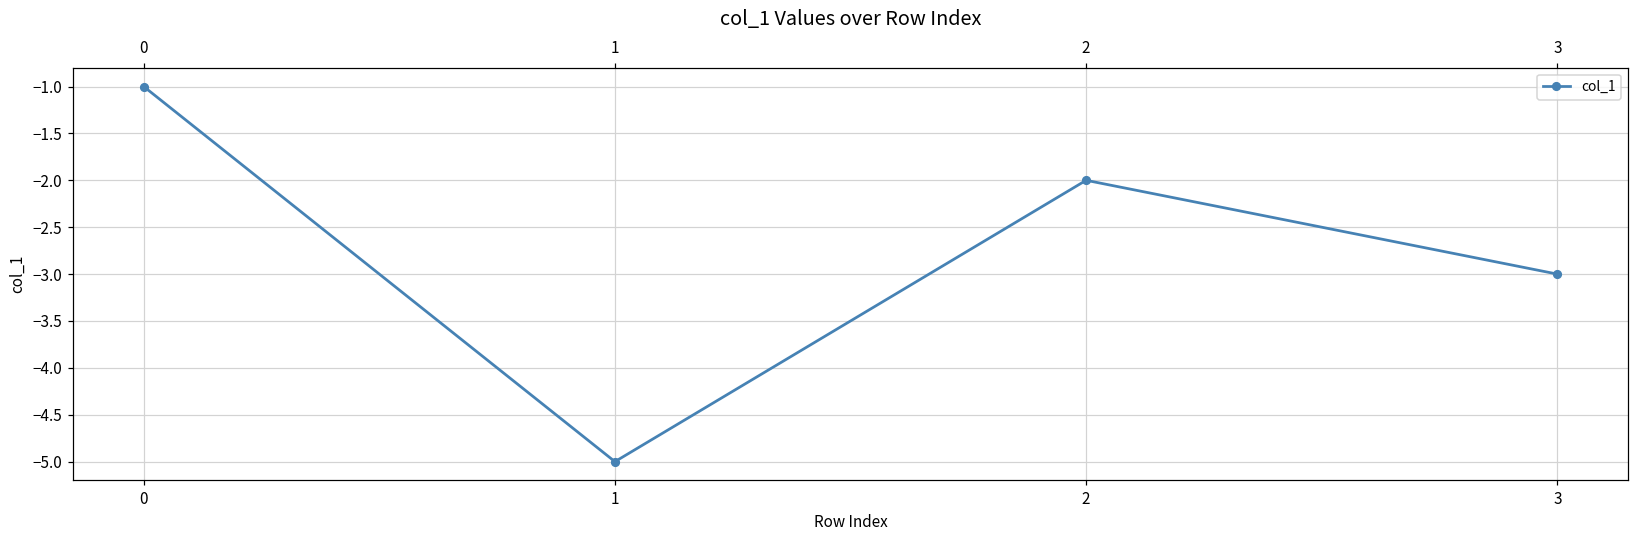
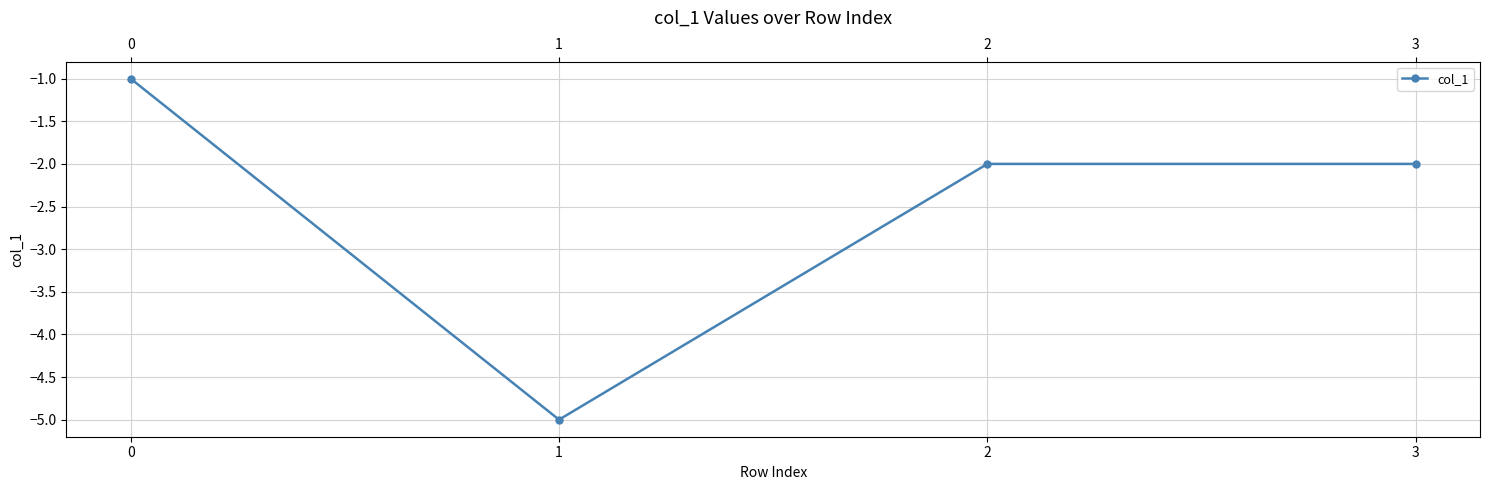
  {
    "0": -1,
    "1": -5,
    "2": -2,
-   "3": -3
+   "3": -2
  }
